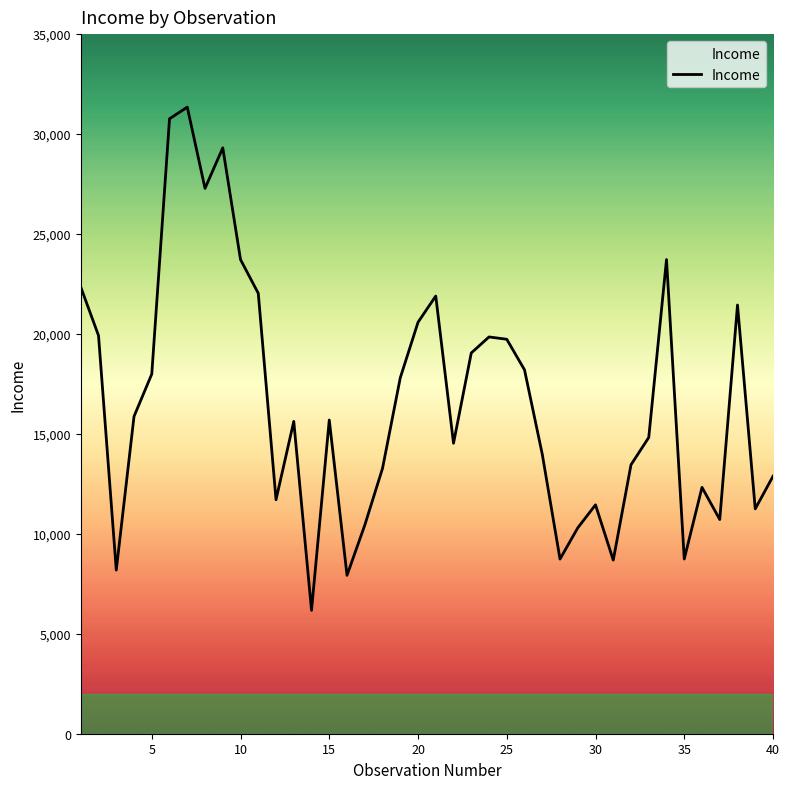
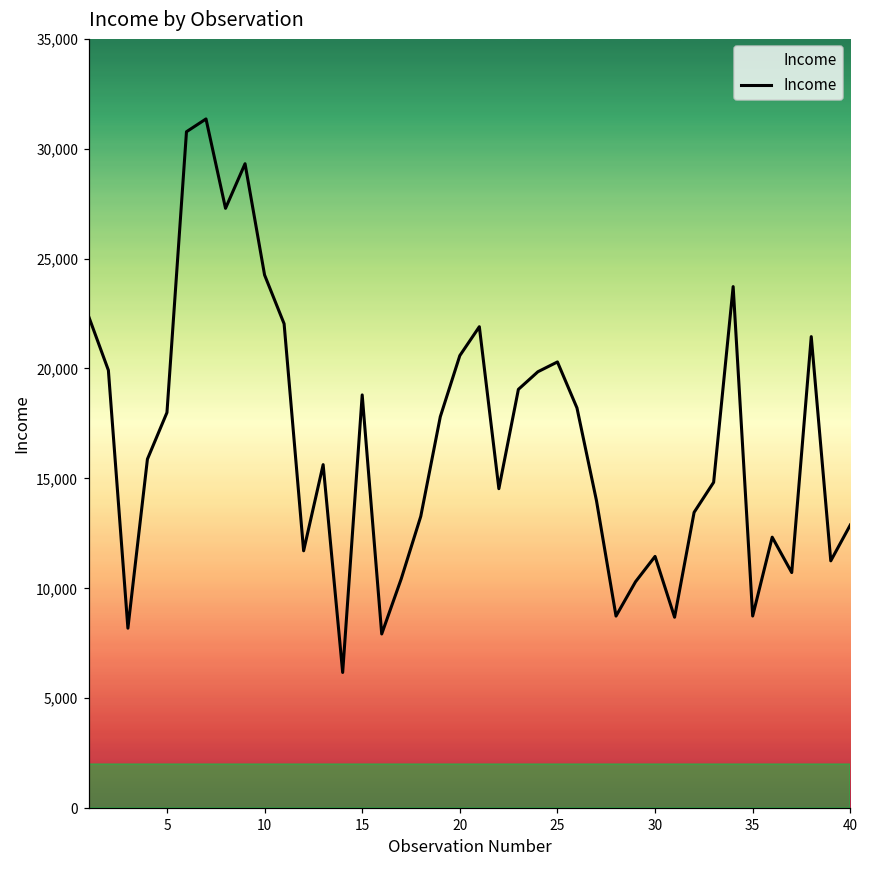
  {
    "5": "18,000",
-   "10": "23,700",
-   "15": "15,700",
+   "10": "24,300",
+   "15": "18,800",
    "20": "20,600",
-   "25": "19,700",
+   "25": "20,300",
    "30": "11,500",
    "35": "8,700",
    "40": "12,900"
  }
